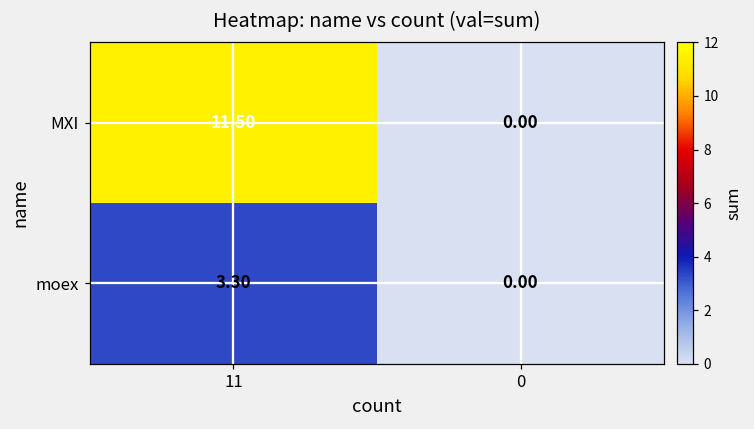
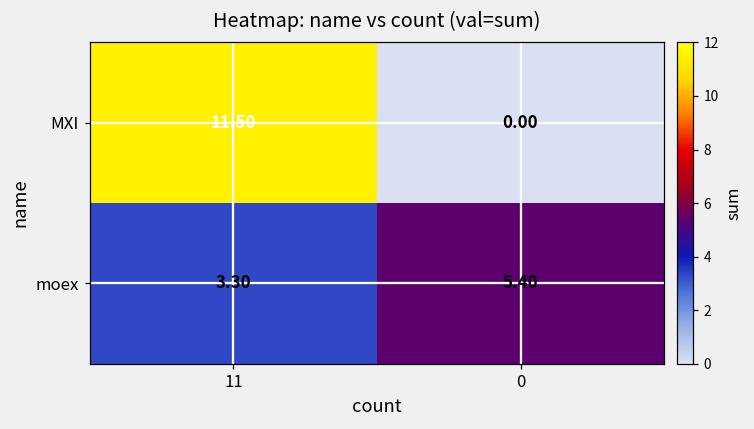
  {
    "MXI": {
      "11": 11.50,
      "0": 0.00
    },
    "moex": {
      "11": 3.30,
-     "0": 0.00
+     "0": 5.40
    }
  }
